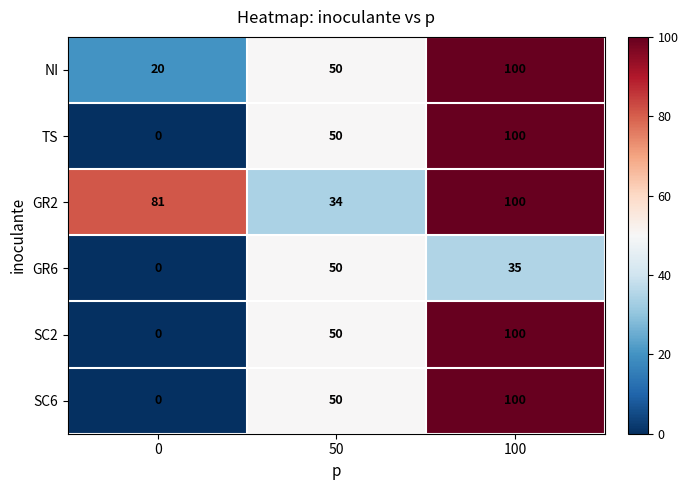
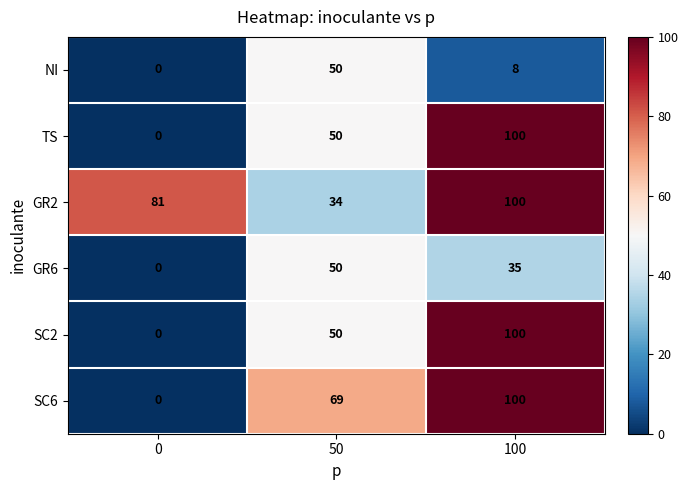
  {
    "NI": {
-     "0": 20,
+     "0": 0,
      "50": 50,
-     "100": 100
+     "100": 8
    },
    "TS": {
      "0": 0,
      "50": 50,
      "100": 100
    },
    "GR2": {
      "0": 81,
      "50": 34,
      "100": 100
    },
    "GR6": {
      "0": 0,
      "50": 50,
      "100": 35
    },
    "SC2": {
      "0": 0,
      "50": 50,
      "100": 100
    },
    "SC6": {
      "0": 0,
-     "50": 50,
+     "50": 69,
      "100": 100
    }
  }
